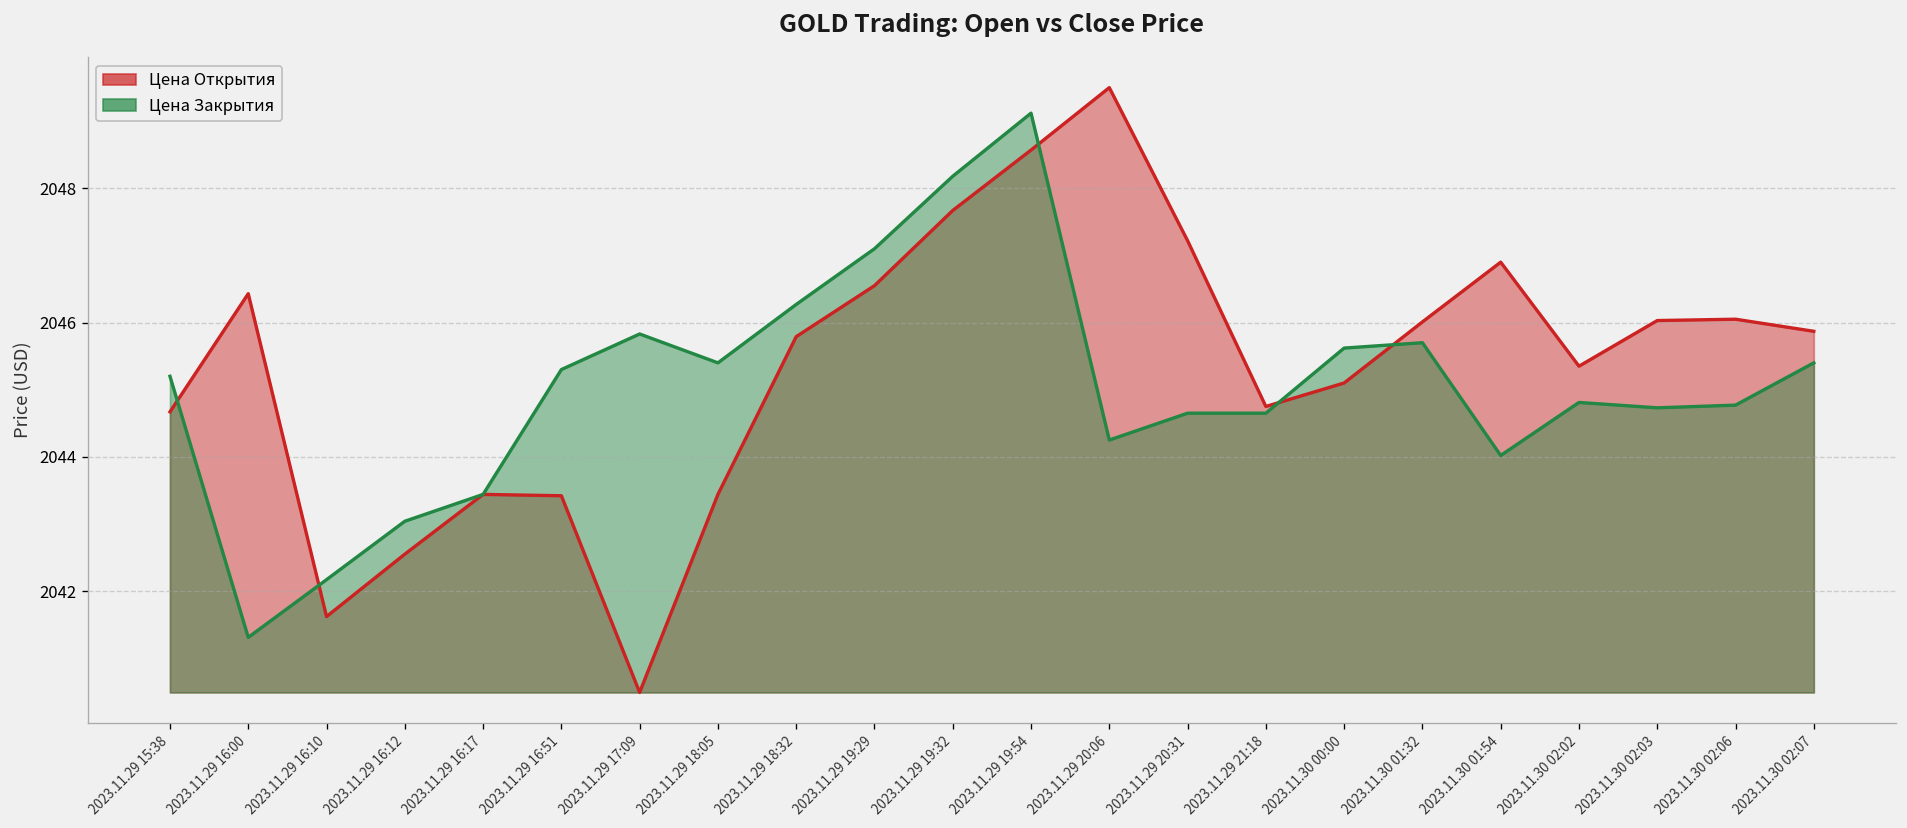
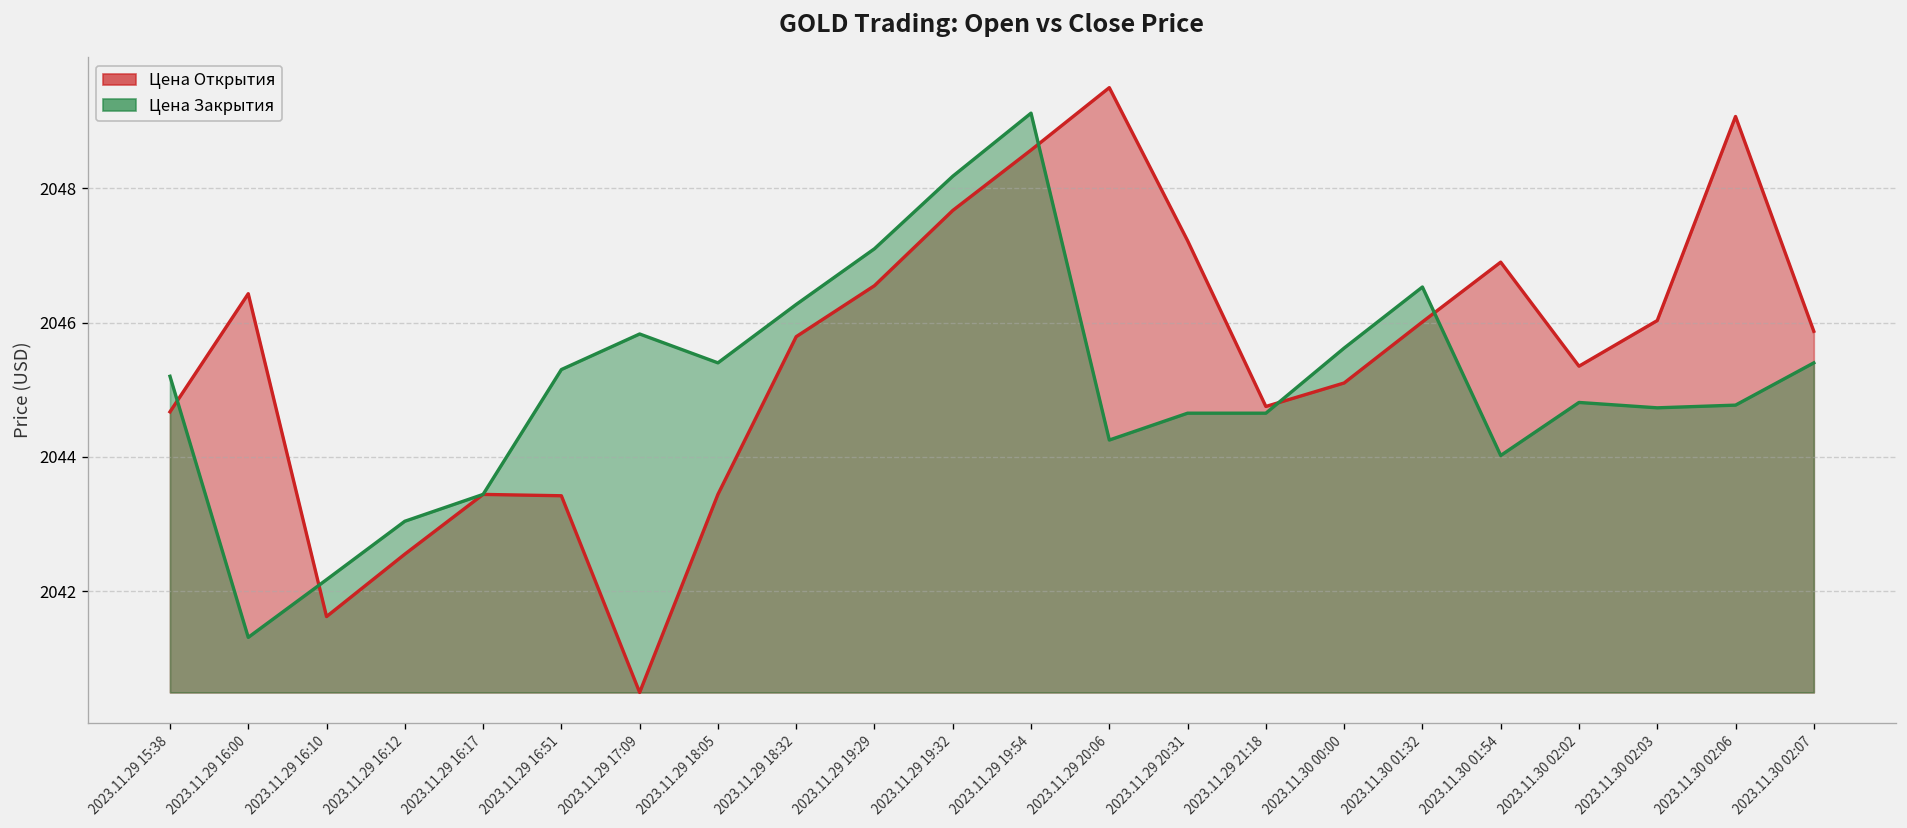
  {
    "Цена Открытия": {
      "2023.11.29 15:38": 2044.7,
      "2023.11.29 16:00": 2046.4,
      "2023.11.29 16:10": 2041.6,
      "2023.11.29 16:12": 2042.6,
      "2023.11.29 16:51": 2043.4,
      "2023.11.29 17:09": 2040.5,
      "2023.11.29 18:05": 2043.4,
      "2023.11.29 18:32": 2045.8,
      "2023.11.29 19:29": 2046.6,
      "2023.11.29 19:32": 2047.7,
      "2023.11.29 19:54": 2048.6,
      "2023.11.29 20:06": 2049.5,
      "2023.11.29 20:31": 2047.2,
      "2023.11.29 21:18": 2044.8,
      "2023.11.30 00:00": 2045.1,
      "2023.11.30 01:32": 2046.0,
      "2023.11.30 01:54": 2046.9,
      "2023.11.30 02:02": 2045.4,
      "2023.11.30 02:03": 2046.0,
-     "2023.11.30 02:06": 2046.1,
+     "2023.11.30 02:06": 2049.1,
      "2023.11.30 02:07": 2045.9
    },
    "Цена Закрытия": {
      "2023.11.29 15:38": 2045.2,
      "2023.11.29 16:00": 2041.3,
      "2023.11.29 16:10": 2042.2,
      "2023.11.29 16:12": 2043.0,
      "2023.11.29 16:51": 2045.3,
      "2023.11.29 17:09": 2045.8,
      "2023.11.29 18:05": 2045.4,
      "2023.11.29 18:32": 2046.3,
      "2023.11.29 19:29": 2047.1,
      "2023.11.29 19:32": 2048.2,
      "2023.11.29 19:54": 2049.1,
      "2023.11.29 20:06": 2044.3,
      "2023.11.29 20:31": 2044.7,
      "2023.11.29 21:18": 2044.7,
      "2023.11.30 00:00": 2045.6,
-     "2023.11.30 01:32": 2045.7,
+     "2023.11.30 01:32": 2046.5,
      "2023.11.30 01:54": 2044.0,
      "2023.11.30 02:02": 2044.8,
      "2023.11.30 02:03": 2044.7,
      "2023.11.30 02:06": 2044.8,
      "2023.11.30 02:07": 2045.4
    }
  }
